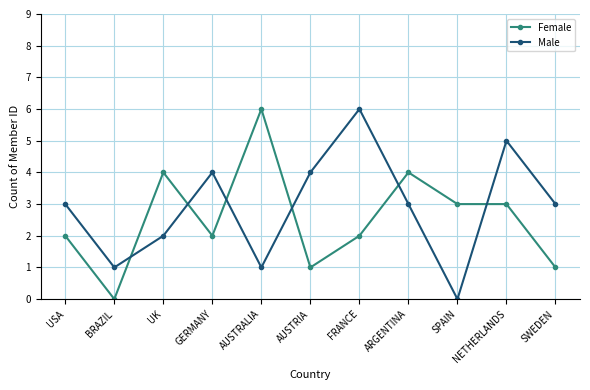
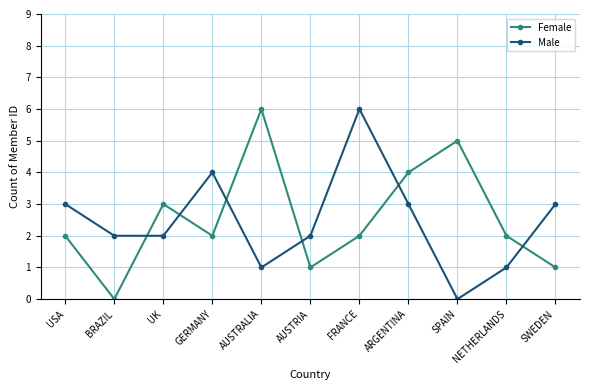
  {
    "Female": {
      "USA": 2,
      "BRAZIL": 0,
-     "UK": 4,
+     "UK": 3,
      "GERMANY": 2,
      "AUSTRALIA": 6,
      "AUSTRIA": 1,
      "FRANCE": 2,
      "ARGENTINA": 4,
-     "SPAIN": 3,
-     "NETHERLANDS": 3,
+     "SPAIN": 5,
+     "NETHERLANDS": 2,
      "SWEDEN": 1
    },
    "Male": {
      "USA": 3,
-     "BRAZIL": 1,
+     "BRAZIL": 2,
      "UK": 2,
      "GERMANY": 4,
      "AUSTRALIA": 1,
-     "AUSTRIA": 4,
+     "AUSTRIA": 2,
      "FRANCE": 6,
      "ARGENTINA": 3,
      "SPAIN": 0,
-     "NETHERLANDS": 5,
+     "NETHERLANDS": 1,
      "SWEDEN": 3
    }
  }
